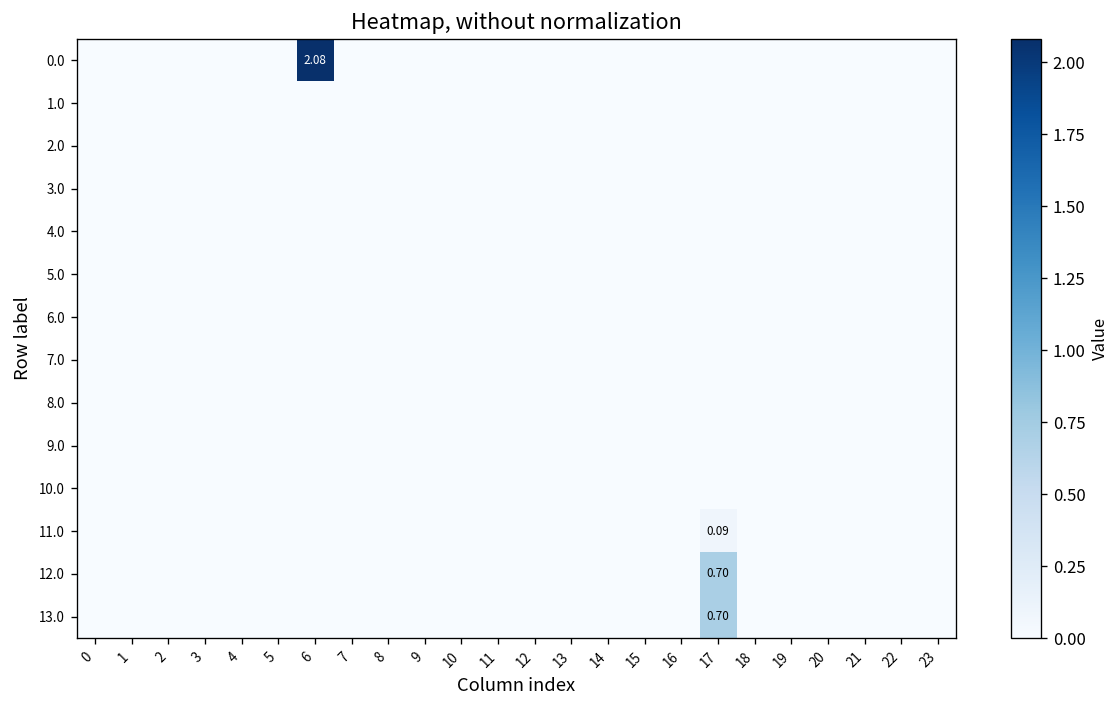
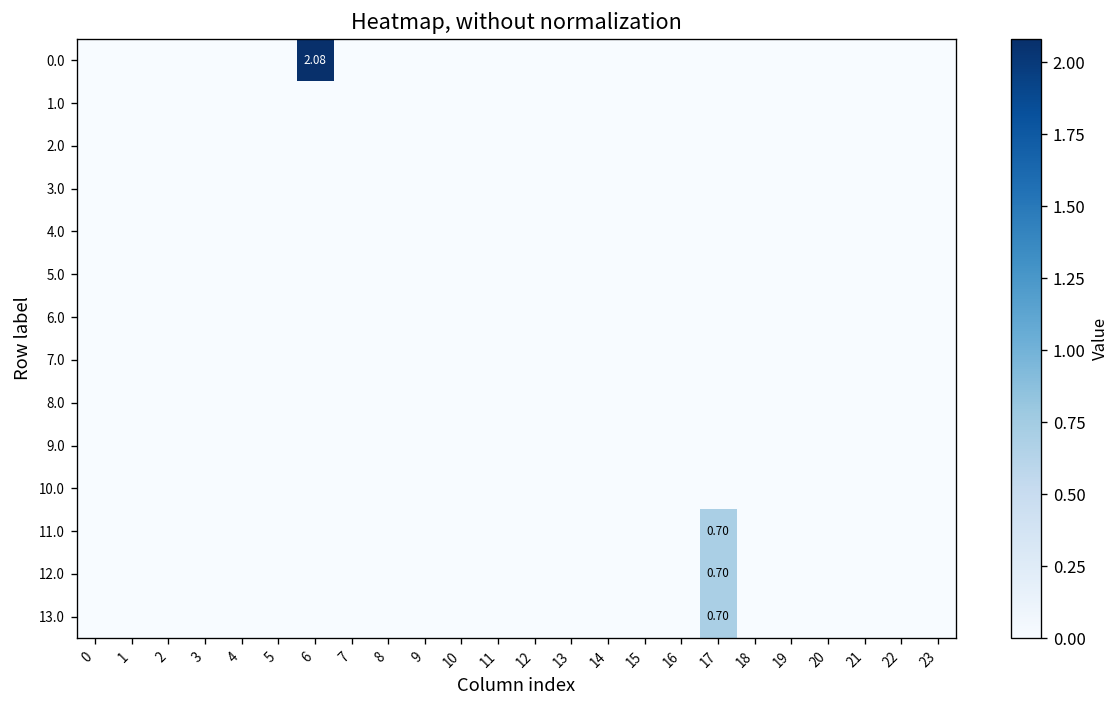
  {
    "0.0": {
      "6": 2.08
    },
    "11.0": {
-     "17": 0.09
+     "17": 0.70
    },
    "12.0": {
      "17": 0.70
    },
    "13.0": {
      "17": 0.70
    }
  }
